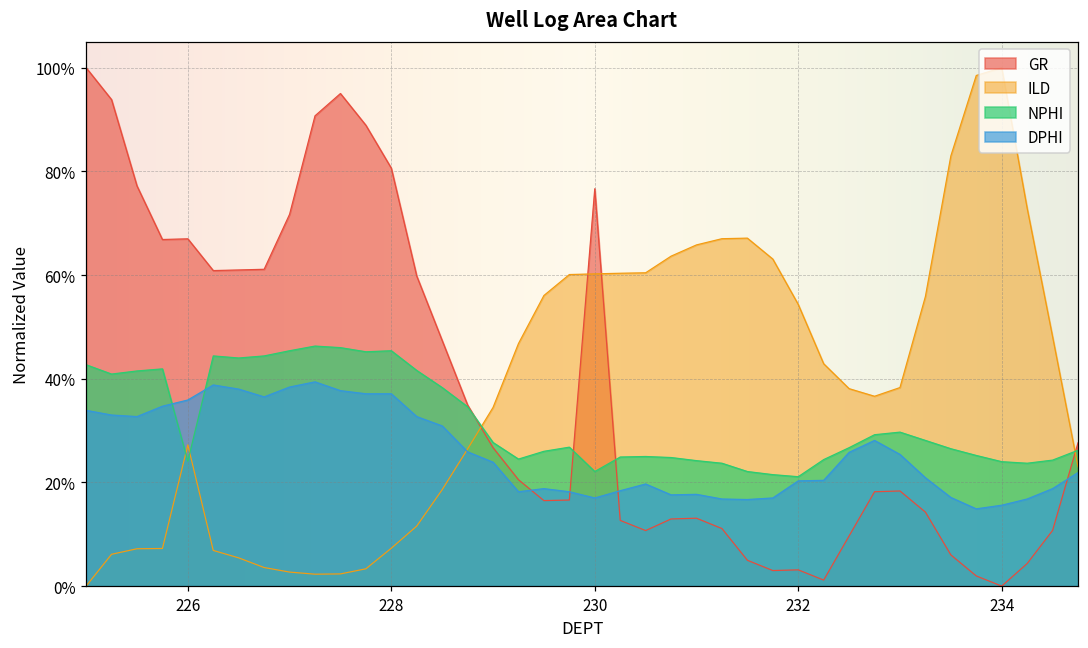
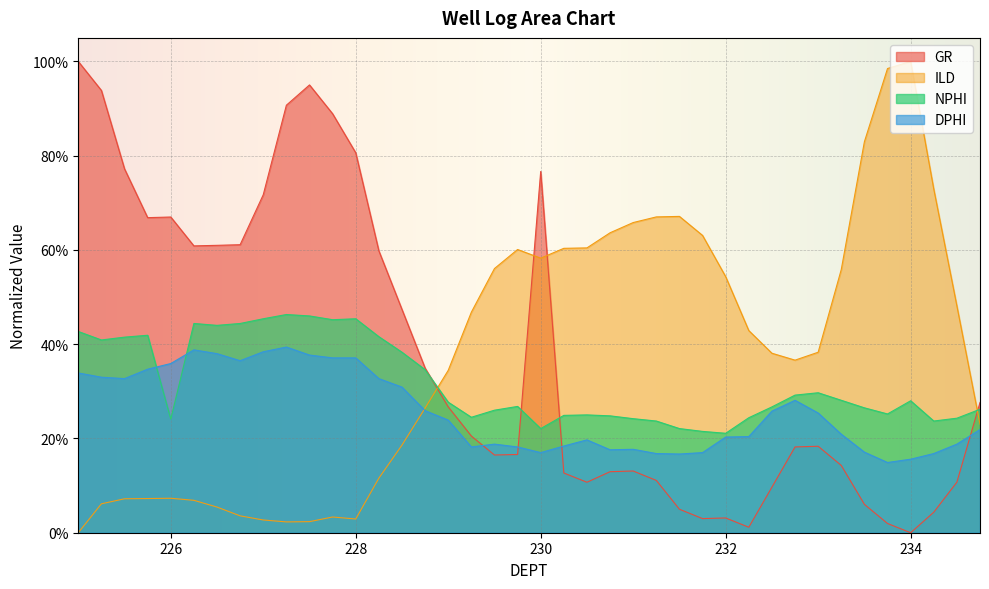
  {
    "GR": {
      "226": "67%",
      "228": "81%",
      "230": "77%",
      "232": "3%",
      "234": "0%"
    },
    "ILD": {
-     "226": "27%",
-     "228": "7%",
-     "230": "60%",
+     "226": "7%",
+     "228": "3%",
+     "230": "58%",
      "232": "54%"
    },
    "NPHI": {
      "226": "24%",
      "228": "45%",
      "230": "22%",
      "232": "21%",
-     "234": "24%"
+     "234": "28%"
    },
    "DPHI": {
      "226": "36%",
      "228": "37%",
      "230": "17%",
      "232": "20%",
      "234": "16%"
    }
  }
